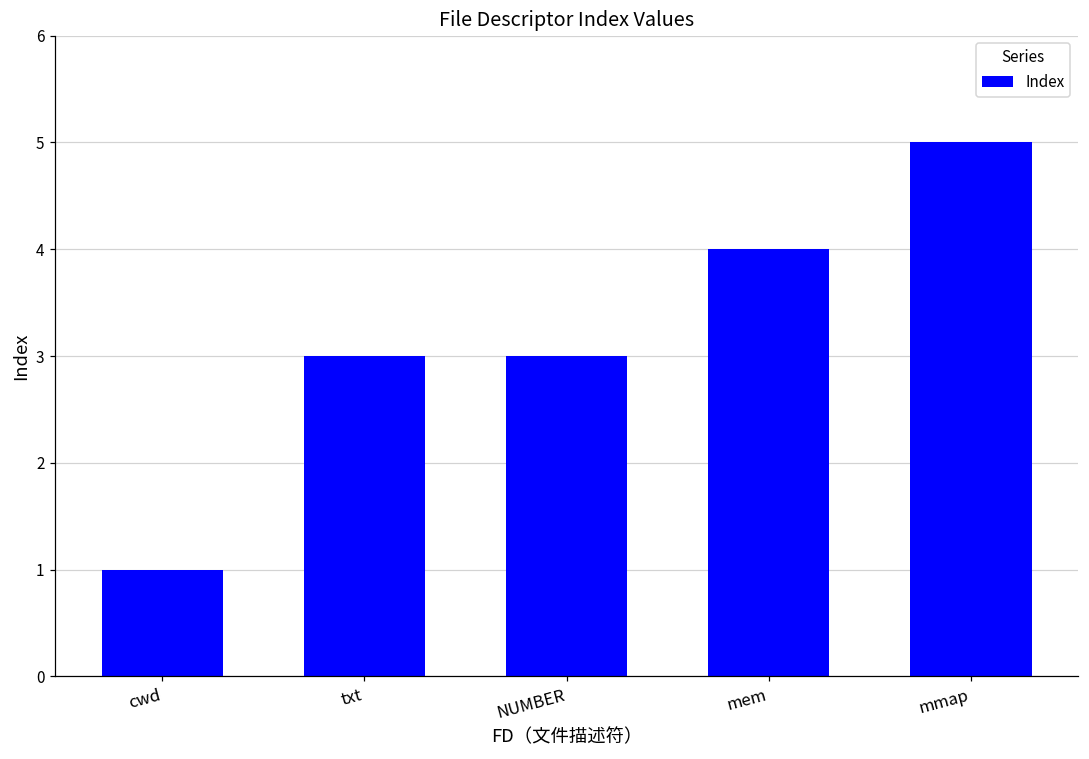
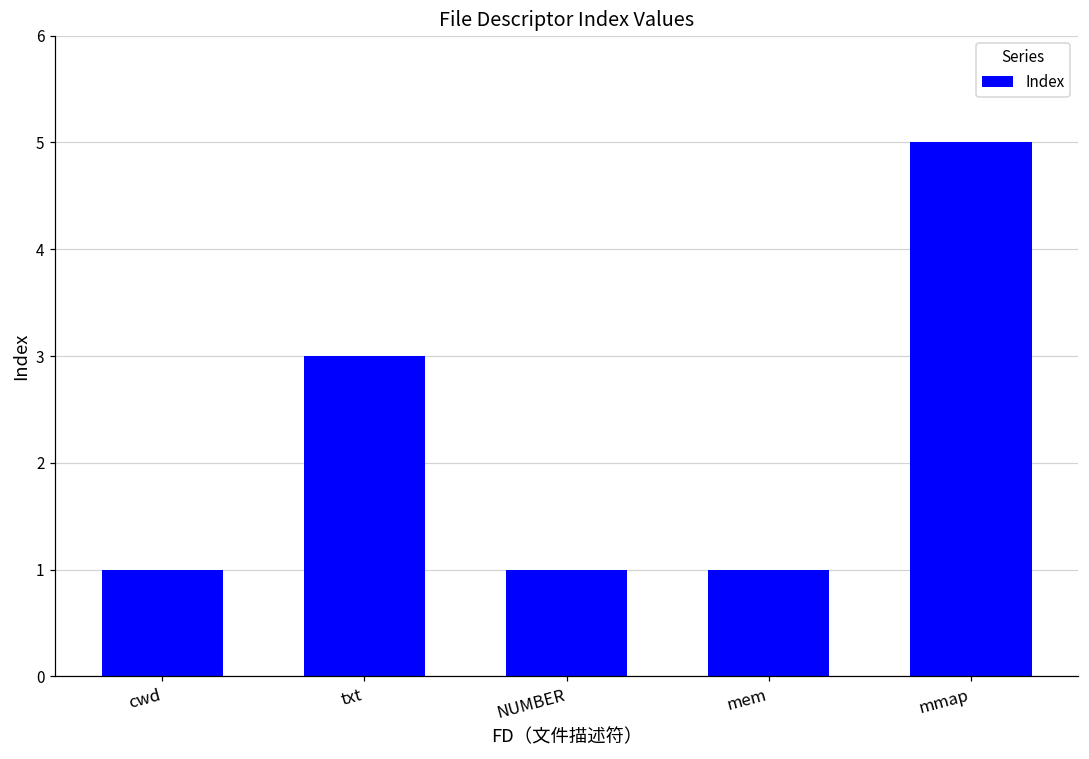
  {
    "cwd": 1,
    "txt": 3,
-   "NUMBER": 3,
-   "mem": 4,
+   "NUMBER": 1,
+   "mem": 1,
    "mmap": 5
  }
